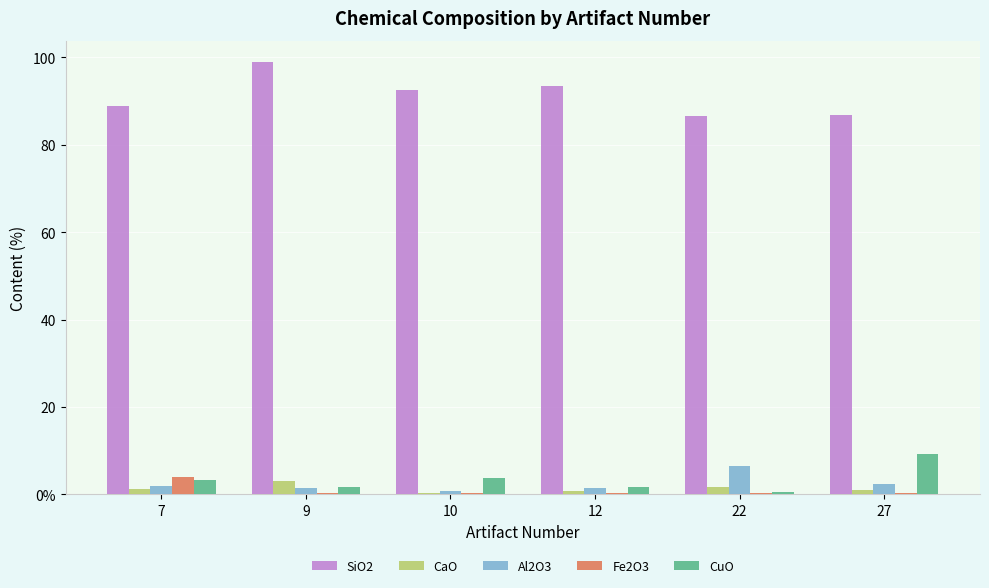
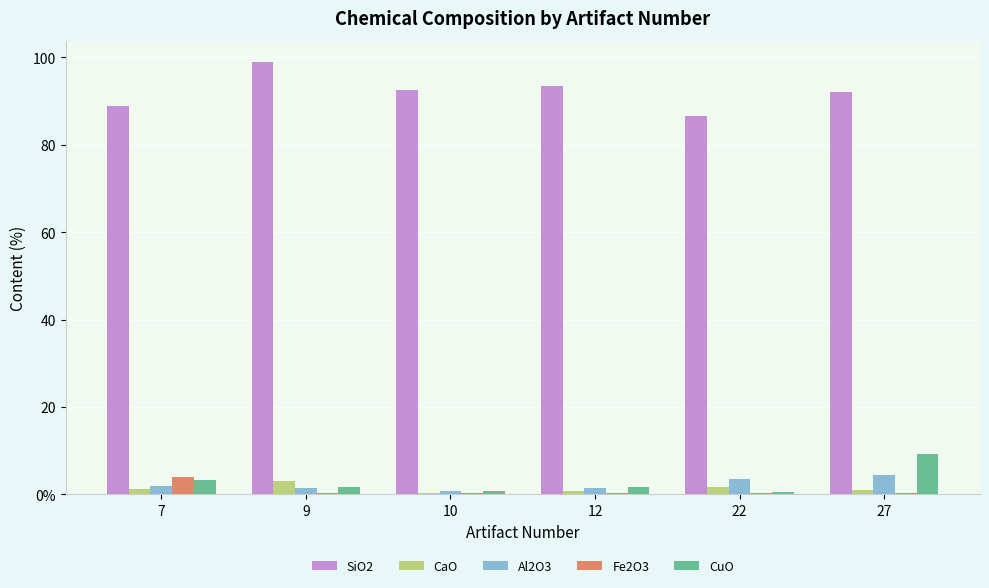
  {
    "SiO2": {
      "7": 89,
      "9": 99,
      "10": 92,
      "12": 93,
      "22": 87,
-     "27": 87
+     "27": 92
    },
    "CaO": {
      "7": 1,
      "9": 3,
      "12": 1,
      "22": 2,
      "27": 1
    },
    "Al2O3": {
      "7": 2,
      "9": 1,
      "10": 1,
      "12": 1,
-     "22": 6,
-     "27": 2
+     "22": 4,
+     "27": 4
    },
    "Fe2O3": {
      "7": 4
    },
    "CuO": {
      "7": 3,
      "9": 2,
-     "10": 4,
+     "10": 1,
      "12": 2,
      "27": 9
    }
  }
